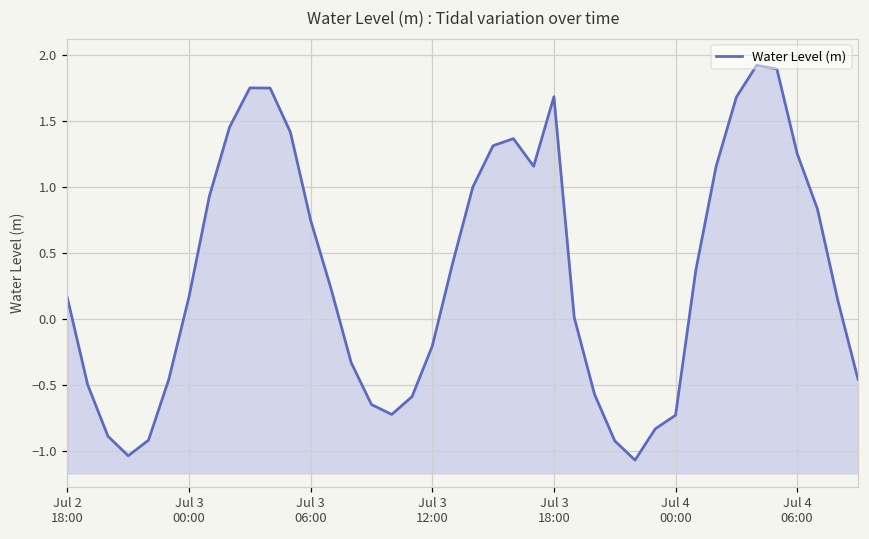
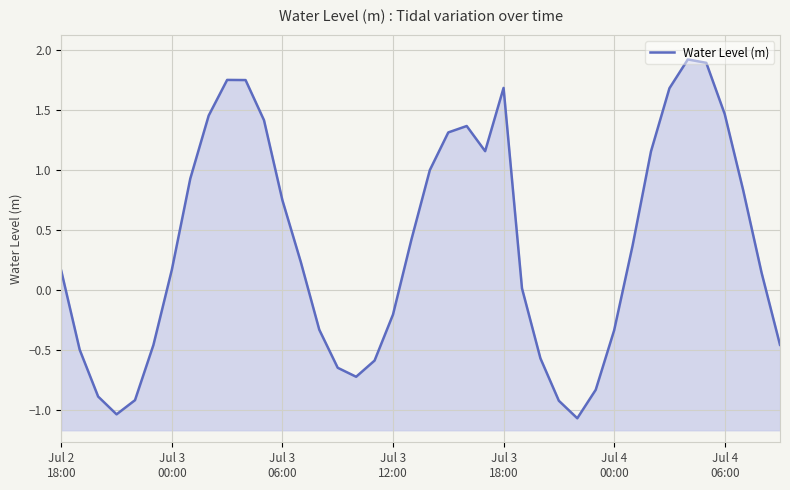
  {
    "Jul 2 18:00": 0.16,
    "Jul 3 00:00": 0.17,
    "Jul 3 06:00": 0.75,
    "Jul 3 12:00": -0.21,
    "Jul 3 18:00": 1.68,
-   "Jul 4 00:00": -0.73,
-   "Jul 4 06:00": 1.25
+   "Jul 4 00:00": -0.34,
+   "Jul 4 06:00": 1.46
  }
